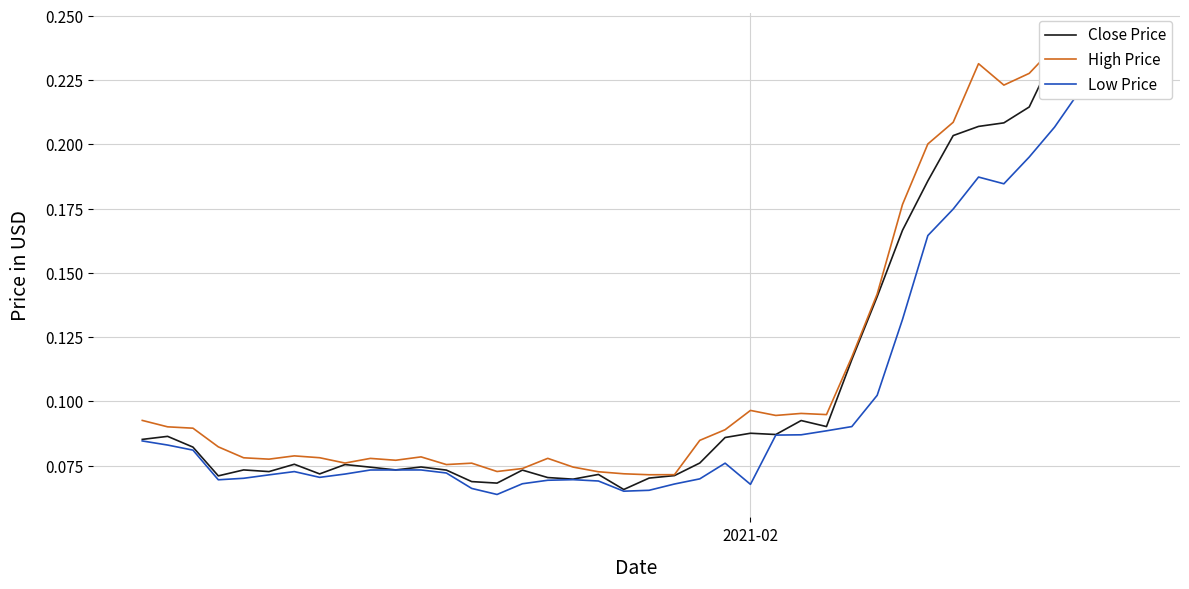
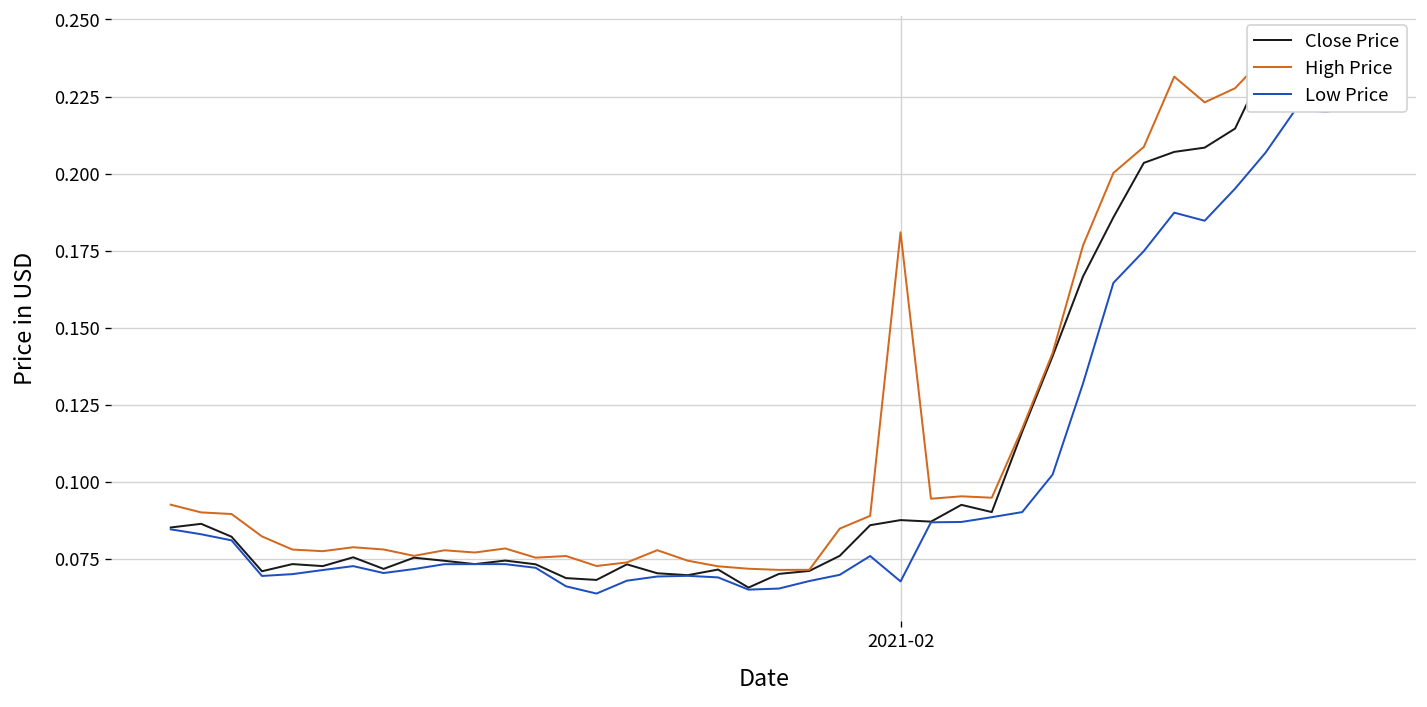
  {
    "Close Price": {
      "2021-02": 0.088
    },
    "High Price": {
-     "2021-02": 0.096
+     "2021-02": 0.181
    },
    "Low Price": {
      "2021-02": 0.068
    }
  }
